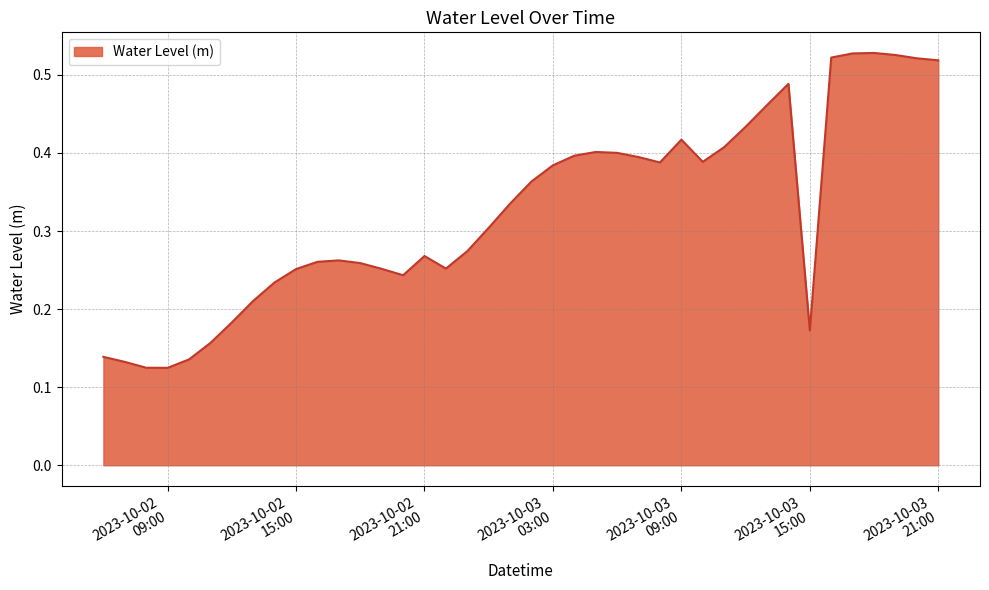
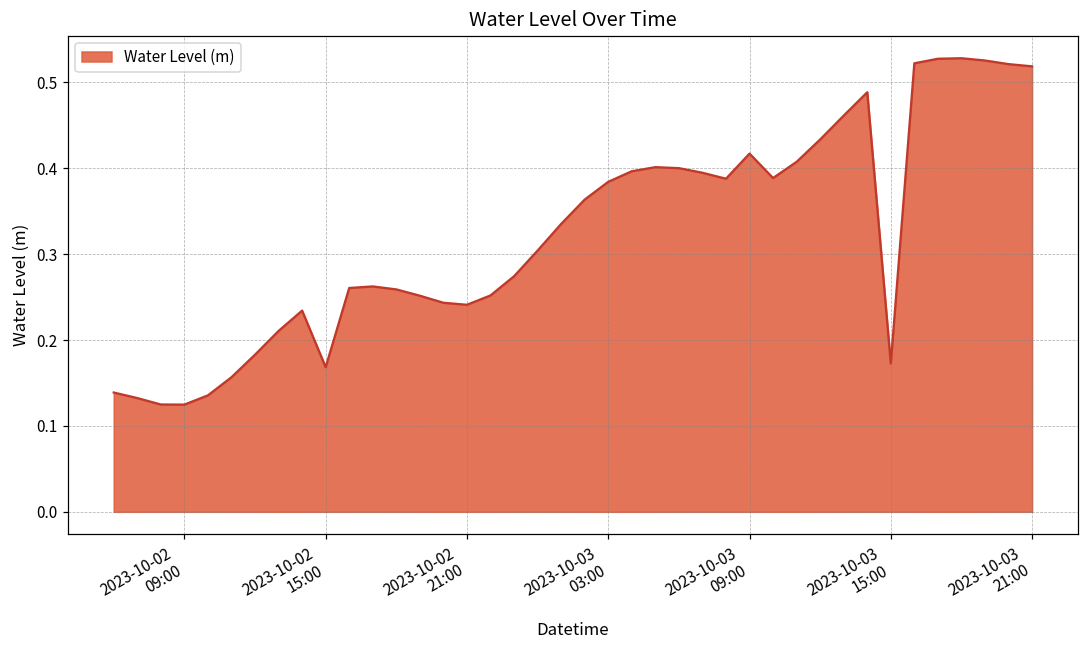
  {
    "2023-10-02 09:00": 0.12,
-   "2023-10-02 15:00": 0.25,
-   "2023-10-02 21:00": 0.27,
+   "2023-10-02 15:00": 0.17,
+   "2023-10-02 21:00": 0.24,
    "2023-10-03 03:00": 0.38,
    "2023-10-03 09:00": 0.42,
    "2023-10-03 15:00": 0.17,
    "2023-10-03 21:00": 0.52
  }
